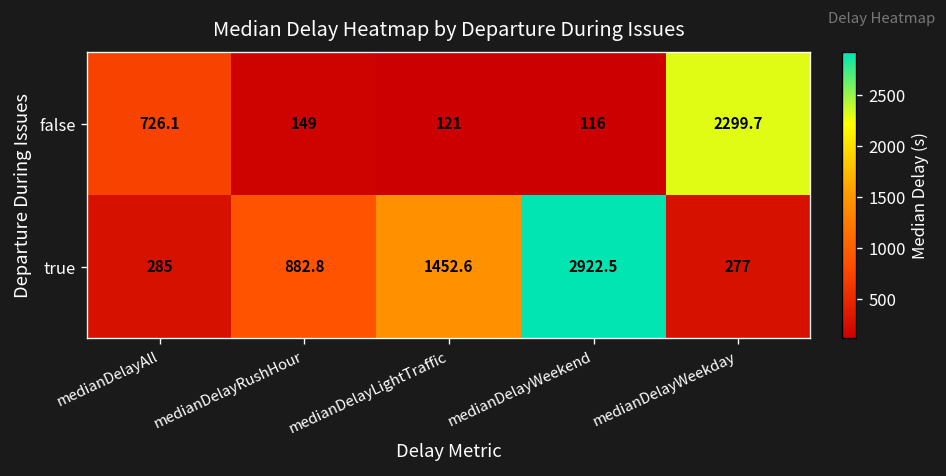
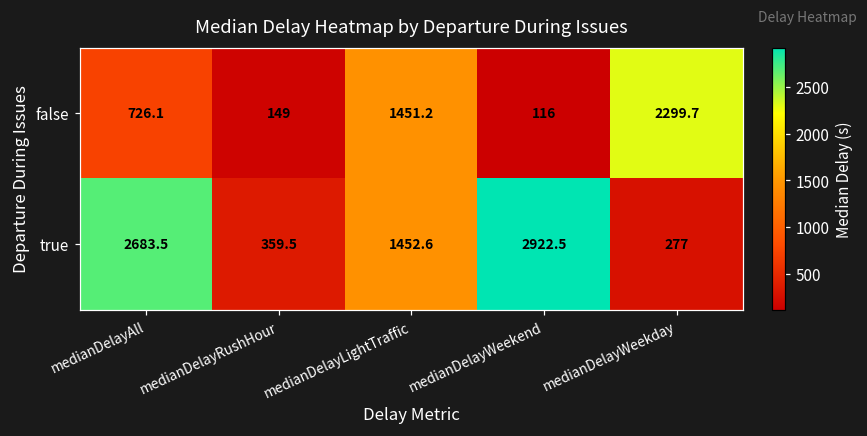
  {
    "false": {
      "medianDelayAll": 726.1,
      "medianDelayRushHour": 149,
-     "medianDelayLightTraffic": 121,
+     "medianDelayLightTraffic": 1451.2,
      "medianDelayWeekend": 116,
      "medianDelayWeekday": 2299.7
    },
    "true": {
-     "medianDelayAll": 285,
-     "medianDelayRushHour": 882.8,
+     "medianDelayAll": 2683.5,
+     "medianDelayRushHour": 359.5,
      "medianDelayLightTraffic": 1452.6,
      "medianDelayWeekend": 2922.5,
      "medianDelayWeekday": 277
    }
  }
